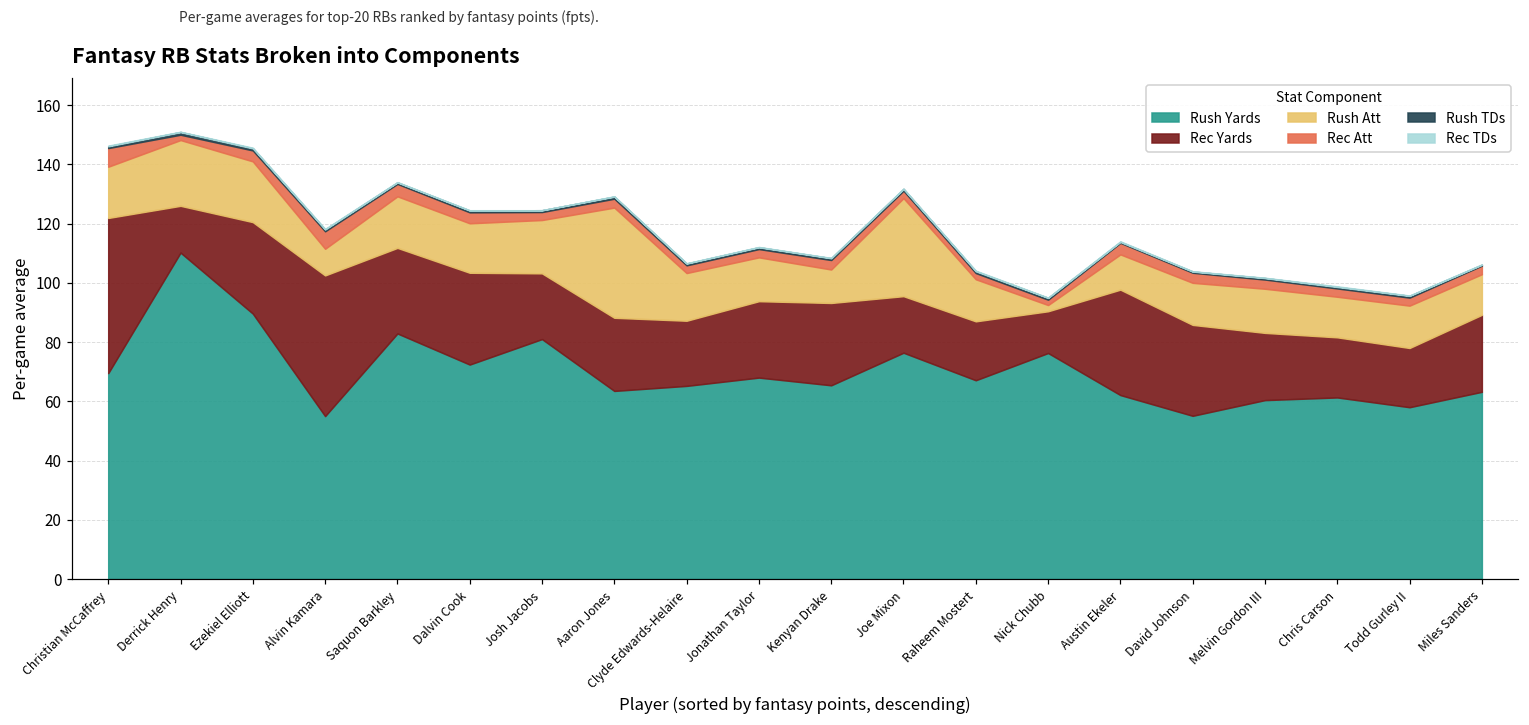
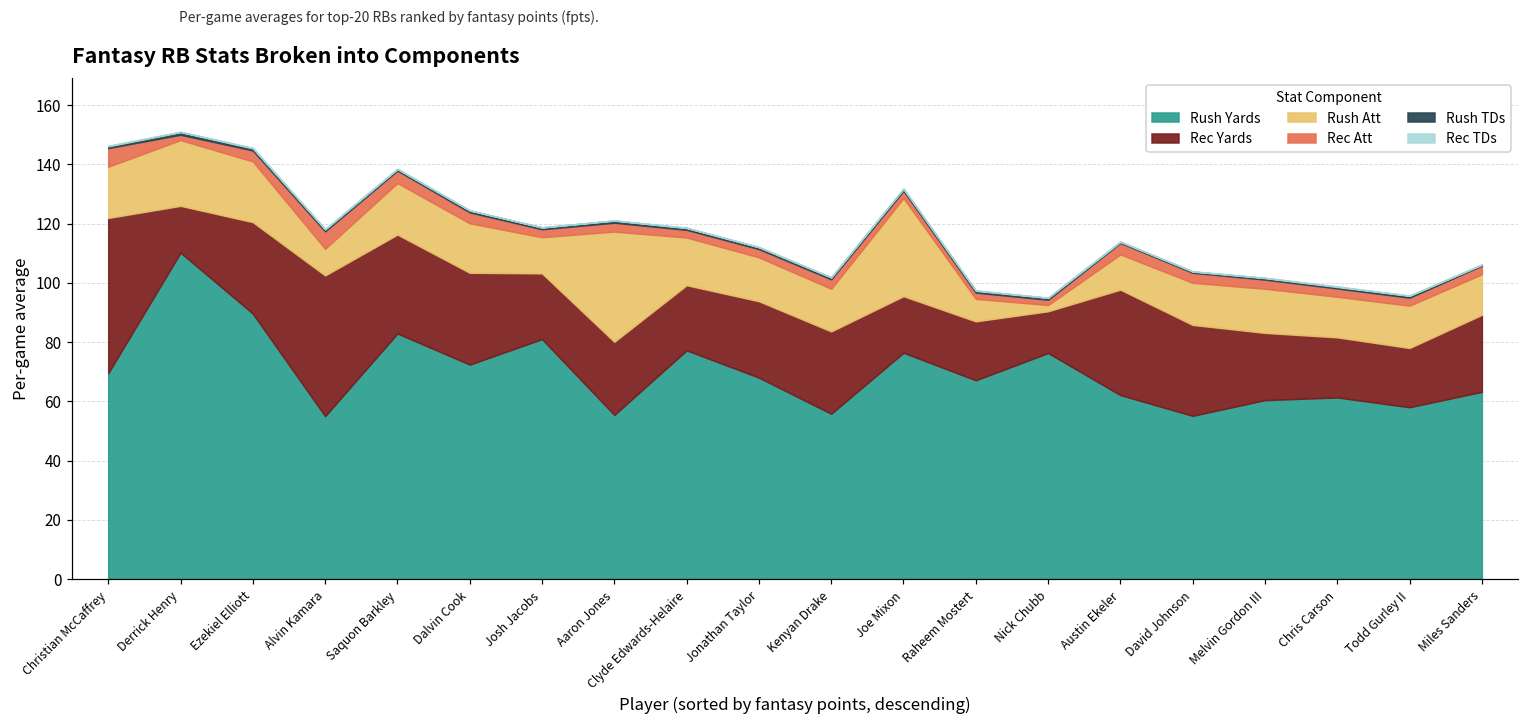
  {
    "Rush Yards": {
      "Christian McCaffrey": 70,
      "Derrick Henry": 110,
      "Ezekiel Elliott": 90,
      "Alvin Kamara": 55,
      "Saquon Barkley": 83,
      "Dalvin Cook": 72,
      "Josh Jacobs": 81,
-     "Aaron Jones": 64,
-     "Clyde Edwards-Helaire": 65,
+     "Aaron Jones": 55,
+     "Clyde Edwards-Helaire": 77,
      "Jonathan Taylor": 68,
-     "Kenyan Drake": 65,
+     "Kenyan Drake": 56,
      "Joe Mixon": 76,
      "Raheem Mostert": 67,
      "Nick Chubb": 76,
      "Austin Ekeler": 62,
      "David Johnson": 55,
      "Melvin Gordon III": 60,
      "Chris Carson": 61,
      "Todd Gurley II": 58,
      "Miles Sanders": 63
    },
    "Rec Yards": {
      "Christian McCaffrey": 52,
      "Derrick Henry": 16,
      "Ezekiel Elliott": 31,
      "Alvin Kamara": 48,
-     "Saquon Barkley": 29,
+     "Saquon Barkley": 33,
      "Dalvin Cook": 31,
      "Josh Jacobs": 22,
      "Aaron Jones": 25,
      "Clyde Edwards-Helaire": 22,
      "Jonathan Taylor": 26,
      "Kenyan Drake": 28,
      "Joe Mixon": 19,
      "Raheem Mostert": 20,
      "Nick Chubb": 14,
      "Austin Ekeler": 36,
      "David Johnson": 31,
      "Melvin Gordon III": 23,
      "Chris Carson": 20,
      "Todd Gurley II": 20,
      "Miles Sanders": 26
    },
    "Rush Att": {
      "Christian McCaffrey": 17,
      "Derrick Henry": 22,
      "Ezekiel Elliott": 21,
      "Alvin Kamara": 9,
      "Saquon Barkley": 17,
      "Dalvin Cook": 17,
-     "Josh Jacobs": 18,
+     "Josh Jacobs": 12,
      "Aaron Jones": 37,
      "Clyde Edwards-Helaire": 16,
      "Jonathan Taylor": 15,
-     "Kenyan Drake": 11,
+     "Kenyan Drake": 14,
      "Joe Mixon": 33,
-     "Raheem Mostert": 14,
+     "Raheem Mostert": 8,
      "Nick Chubb": 2,
      "Austin Ekeler": 12,
      "David Johnson": 14,
      "Melvin Gordon III": 15,
      "Chris Carson": 14,
      "Todd Gurley II": 14,
      "Miles Sanders": 14
    }
  }
